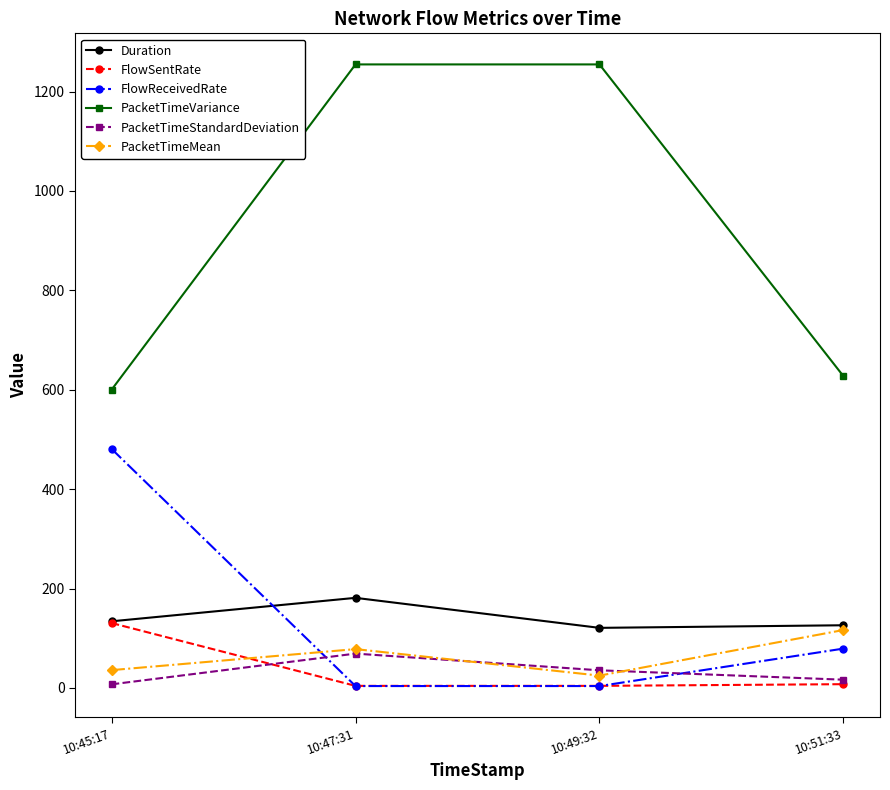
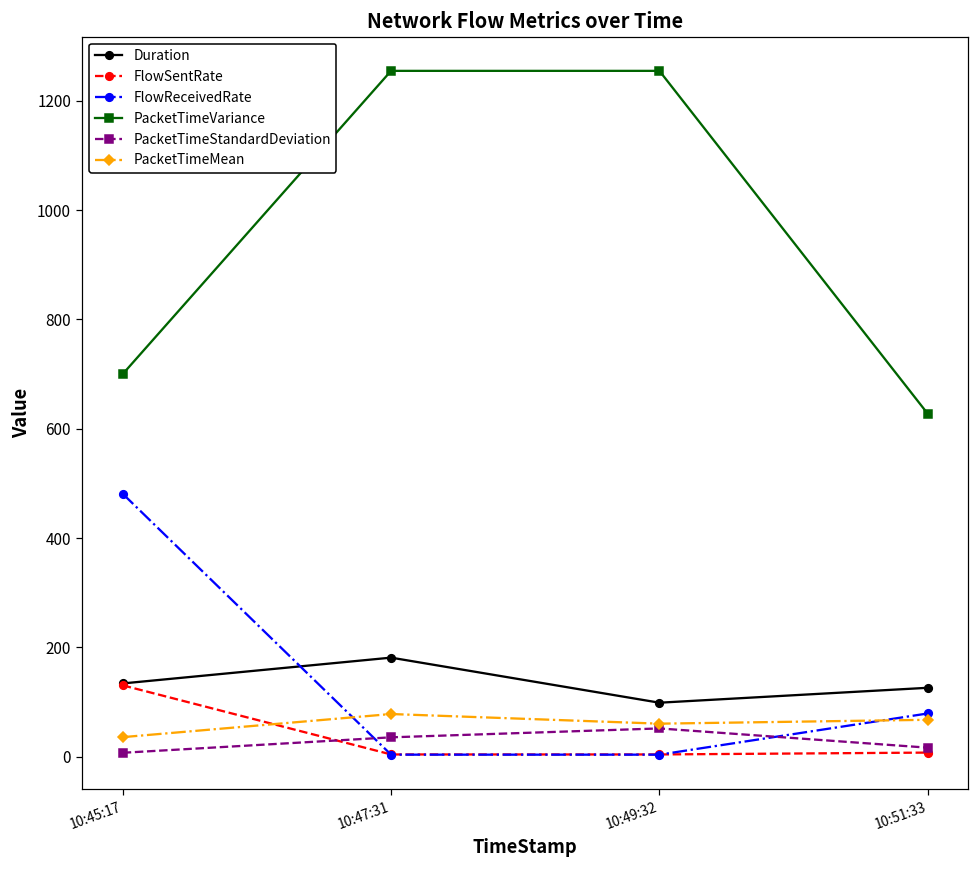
  {
    "Duration": {
      "10:47:31": 180,
-     "10:49:32": 120,
+     "10:49:32": 100,
      "10:51:33": 130
    },
    "FlowSentRate": {
      "10:51:33": 10
    },
    "FlowReceivedRate": {
      "10:45:17": 480,
      "10:51:33": 80
    },
    "PacketTimeVariance": {
-     "10:45:17": 600,
+     "10:45:17": 700,
      "10:47:31": 1250,
      "10:49:32": 1250,
      "10:51:33": 630
    },
    "PacketTimeStandardDeviation": {
      "10:45:17": 10,
-     "10:47:31": 70,
-     "10:49:32": 40,
+     "10:47:31": 40,
+     "10:49:32": 50,
      "10:51:33": 20
    },
    "PacketTimeMean": {
      "10:45:17": 40,
      "10:47:31": 80,
-     "10:49:32": 20,
-     "10:51:33": 120
+     "10:49:32": 60,
+     "10:51:33": 70
    }
  }
